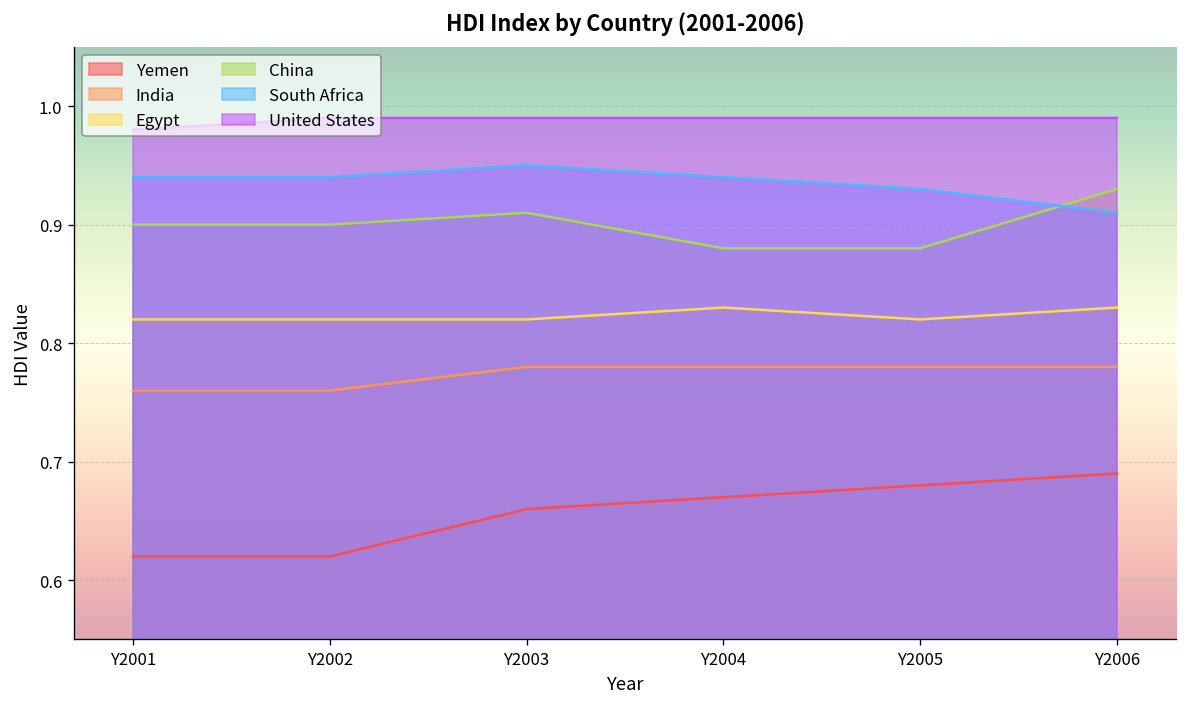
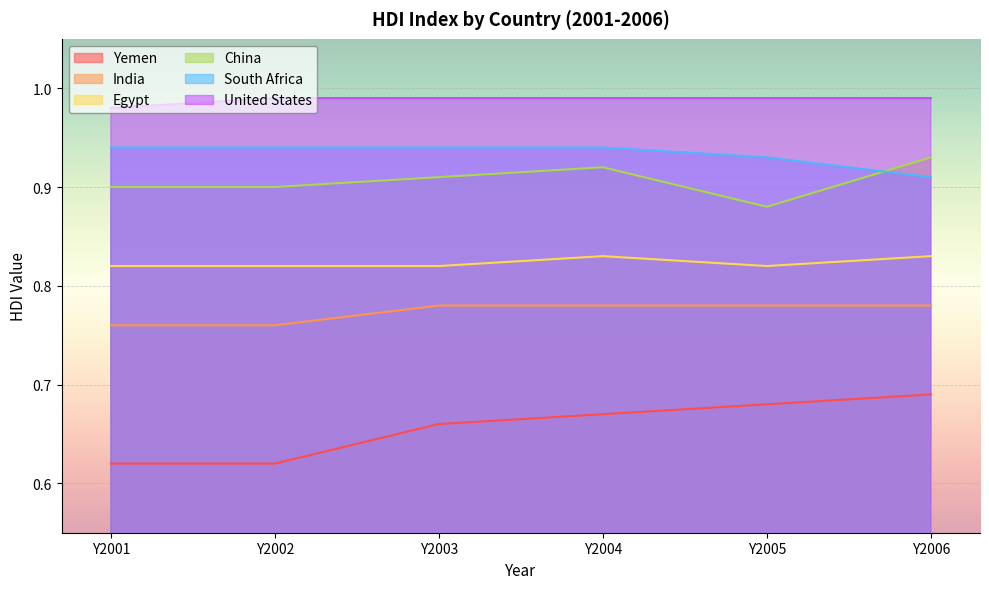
  {
    "China": {
      "Y2001": 0.90,
      "Y2002": 0.90,
      "Y2003": 0.91,
-     "Y2004": 0.88,
+     "Y2004": 0.92,
      "Y2005": 0.88,
      "Y2006": 0.93
    },
    "South Africa": {
      "Y2001": 0.94,
      "Y2002": 0.94,
-     "Y2003": 0.95,
+     "Y2003": 0.94,
      "Y2004": 0.94,
      "Y2005": 0.93,
      "Y2006": 0.91
    },
    "United States": {
      "Y2003": 0.99,
      "Y2004": 0.99,
      "Y2005": 0.99,
      "Y2006": 0.99
    }
  }
